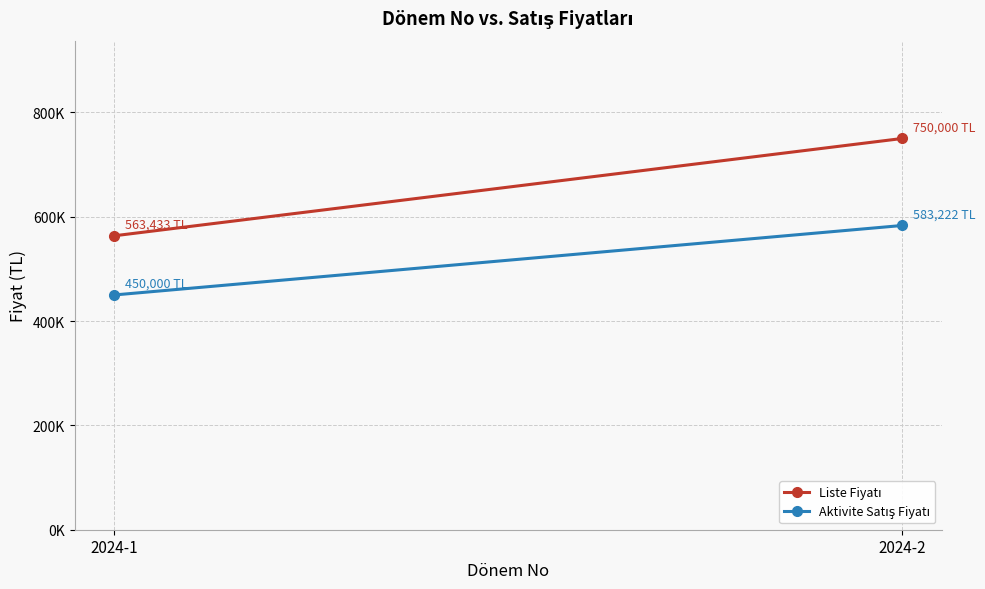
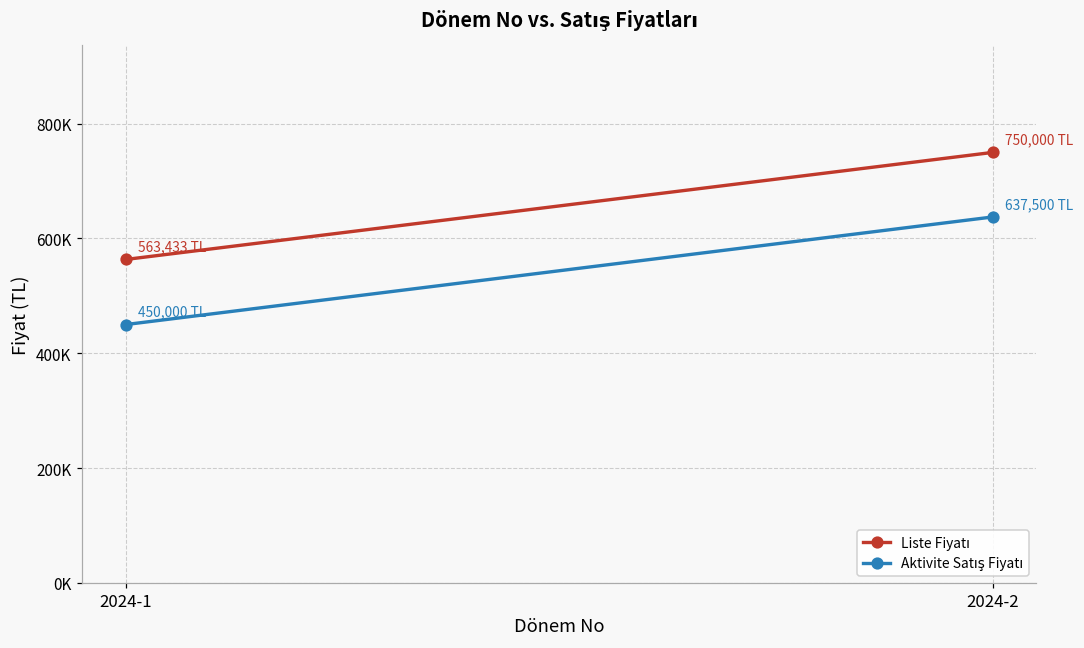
  {
    "Liste Fiyatı": {
      "2024-1": "563,433",
      "2024-2": "750,000"
    },
    "Aktivite Satış Fiyatı": {
      "2024-1": "450,000",
-     "2024-2": "583,222"
+     "2024-2": "637,500"
    }
  }
